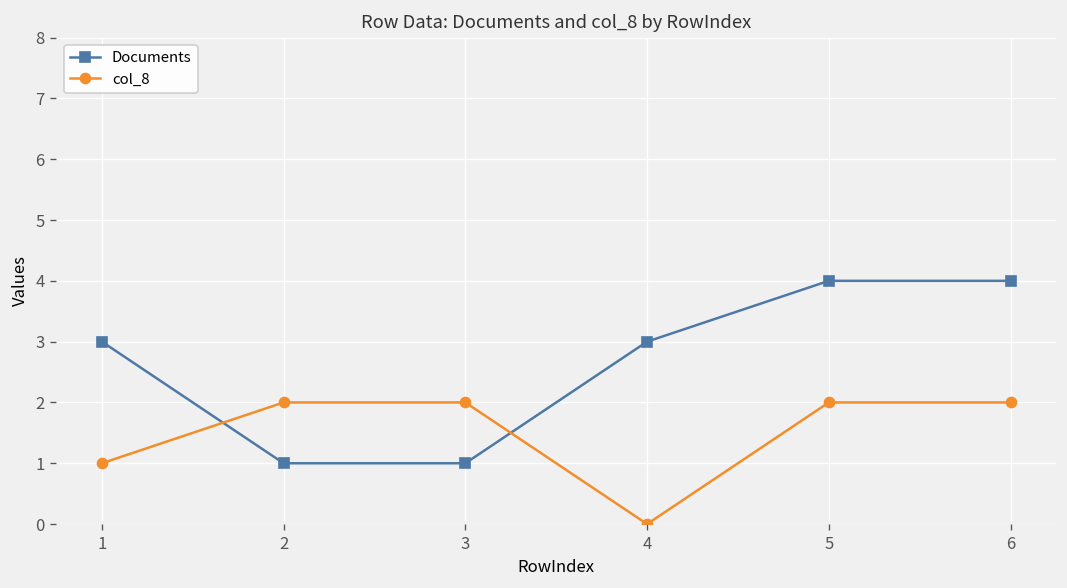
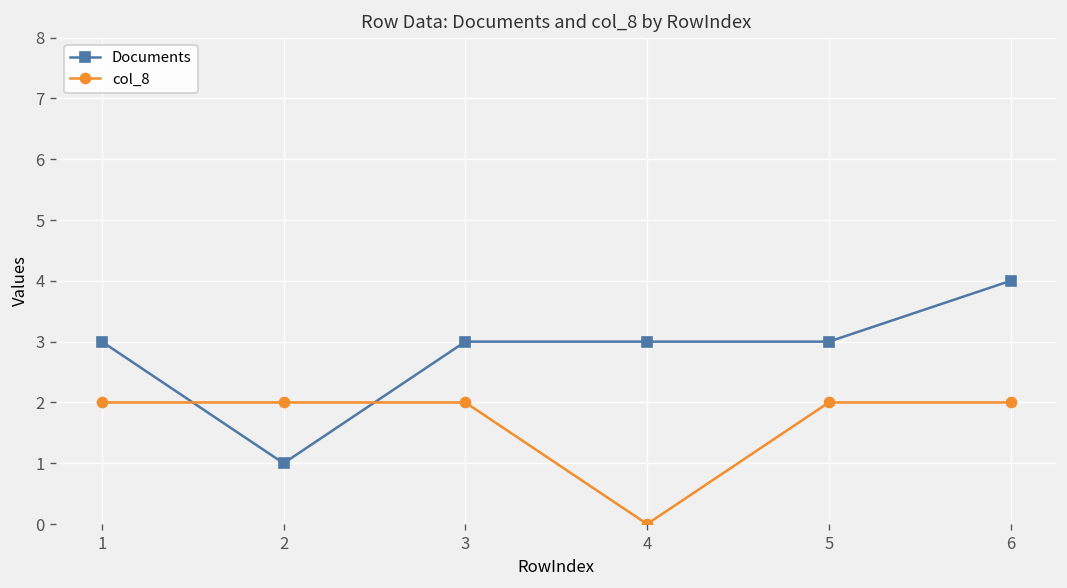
  {
    "Documents": {
      "1": 3,
      "2": 1,
-     "3": 1,
+     "3": 3,
      "4": 3,
-     "5": 4,
+     "5": 3,
      "6": 4
    },
    "col_8": {
-     "1": 1,
+     "1": 2,
      "2": 2,
      "3": 2,
      "4": 0,
      "5": 2,
      "6": 2
    }
  }
